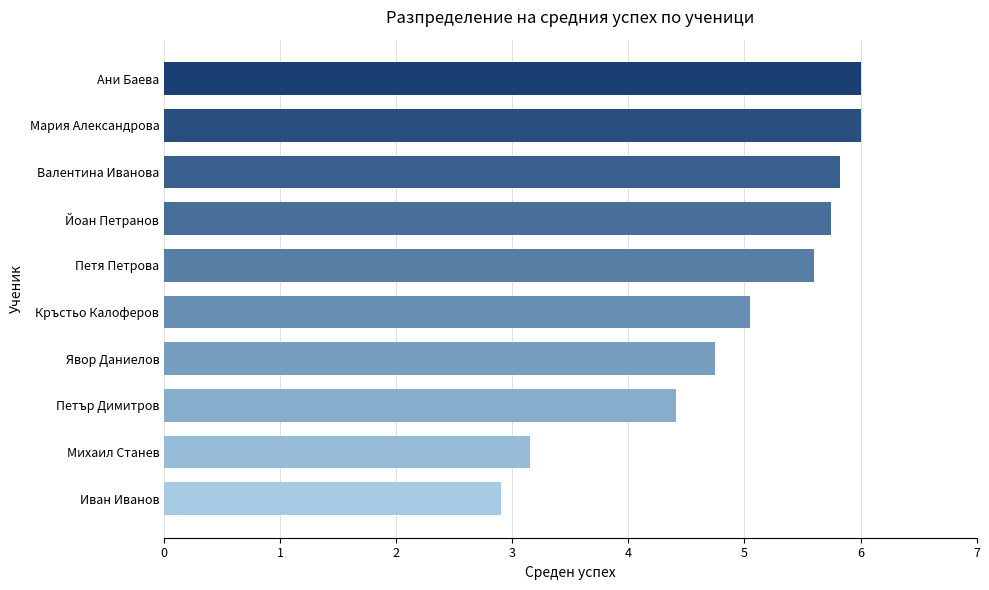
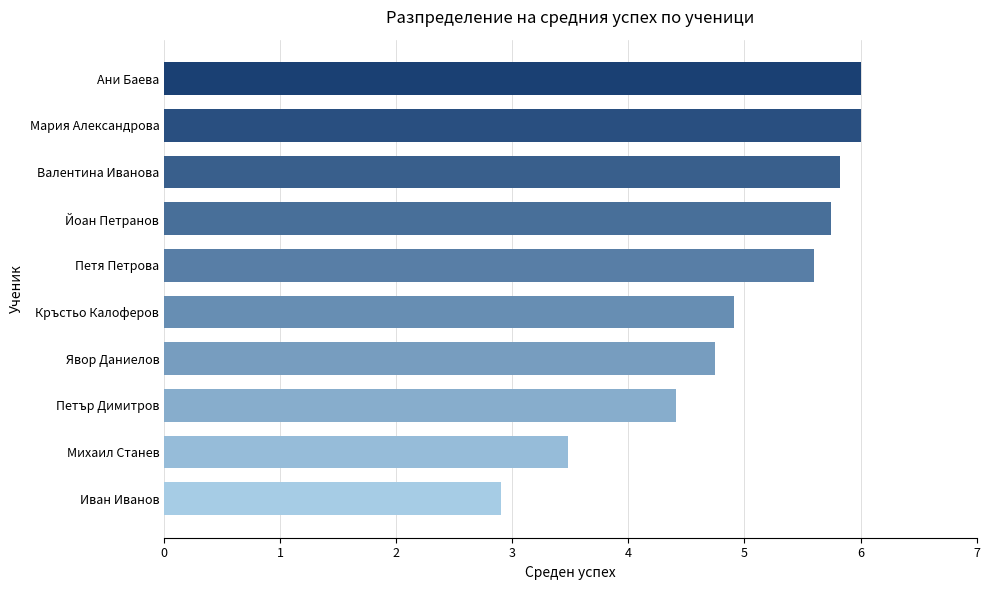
  {
    "Ани Баева": 6.00,
    "Мария Александрова": 6.00,
    "Валентина Иванова": 5.82,
    "Йоан Петранов": 5.75,
    "Петя Петрова": 5.60,
-   "Кръстьо Калоферов": 5.05,
+   "Кръстьо Калоферов": 4.91,
    "Явор Даниелов": 4.75,
    "Петър Димитров": 4.41,
-   "Михаил Станев": 3.15,
+   "Михаил Станев": 3.48,
    "Иван Иванов": 2.90
  }
